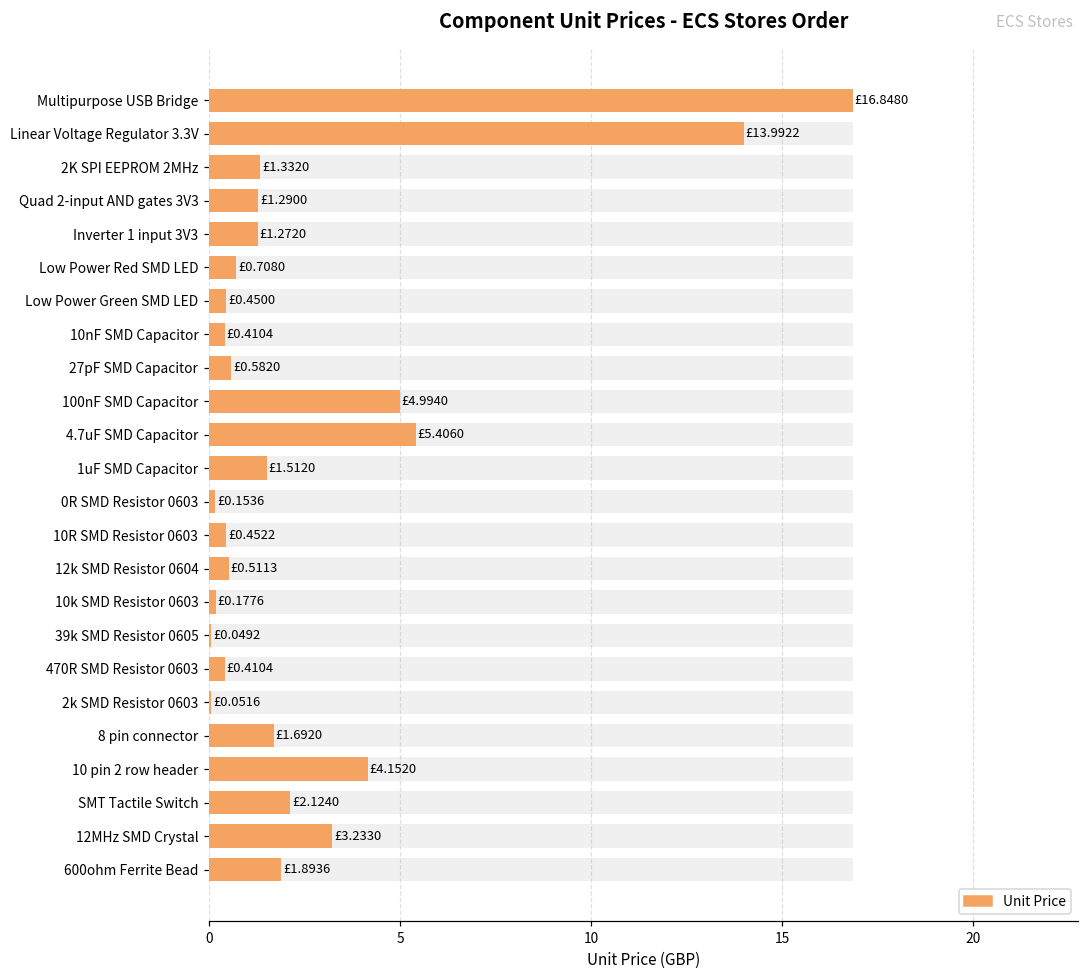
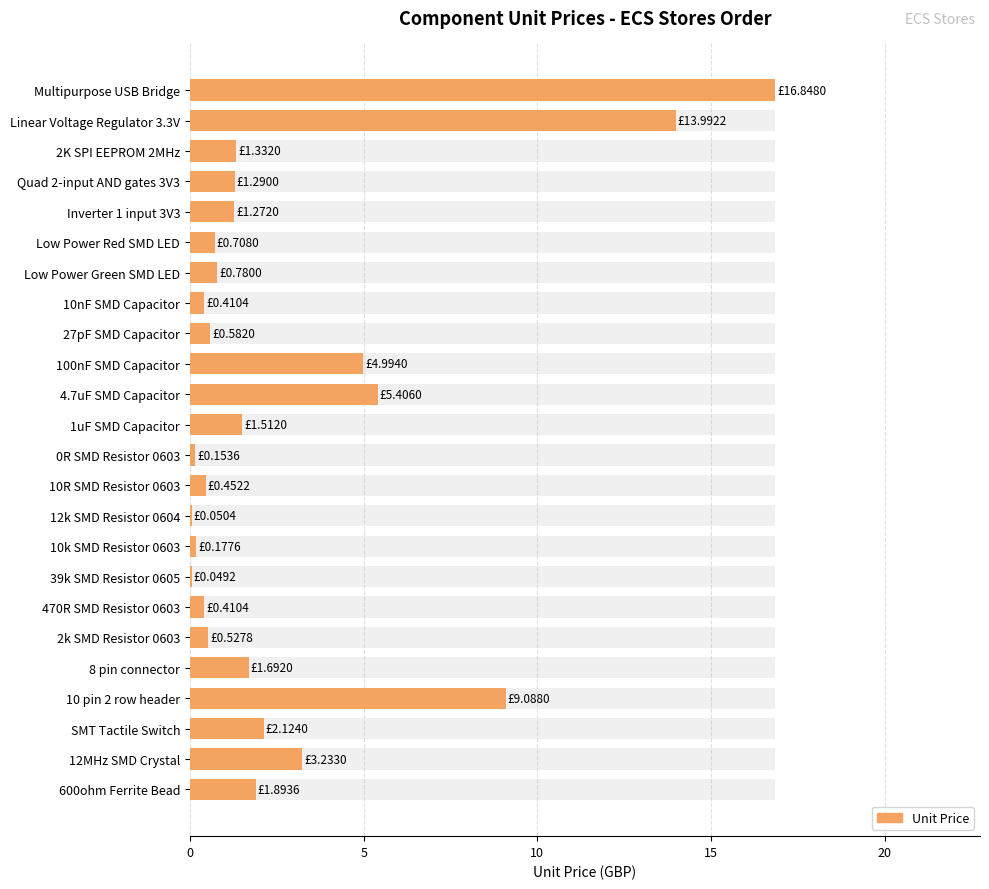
  {
    "Unit Price": {
      "Multipurpose USB Bridge": "£16.8480",
-     "Low Power Green SMD LED": "£0.4500",
-     "12k SMD Resistor 0604": "£0.5113",
+     "Low Power Green SMD LED": "£0.7800",
+     "12k SMD Resistor 0604": "£0.0504",
      "39k SMD Resistor 0605": "£0.0492",
-     "2k SMD Resistor 0603": "£0.0516",
-     "10 pin 2 row header": "£4.1520"
+     "2k SMD Resistor 0603": "£0.5278",
+     "10 pin 2 row header": "£9.0880"
    }
  }
